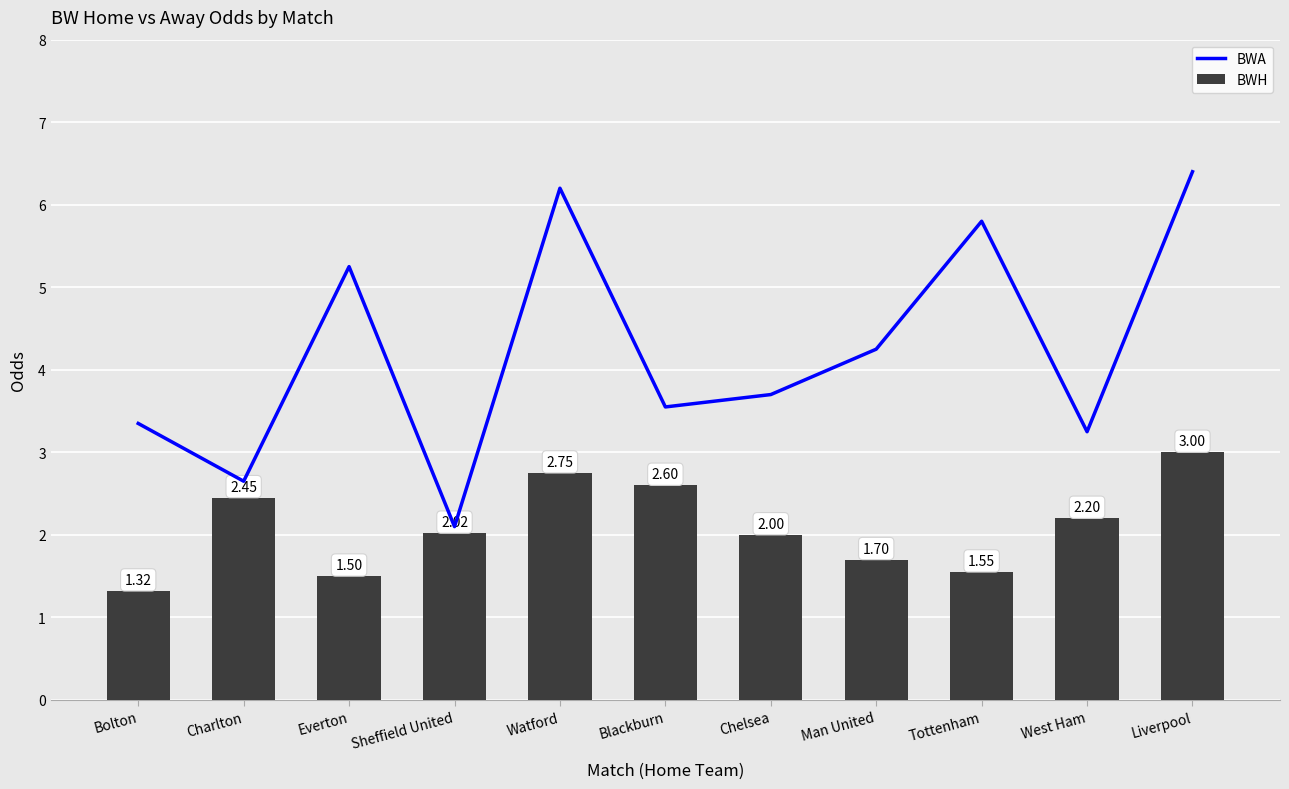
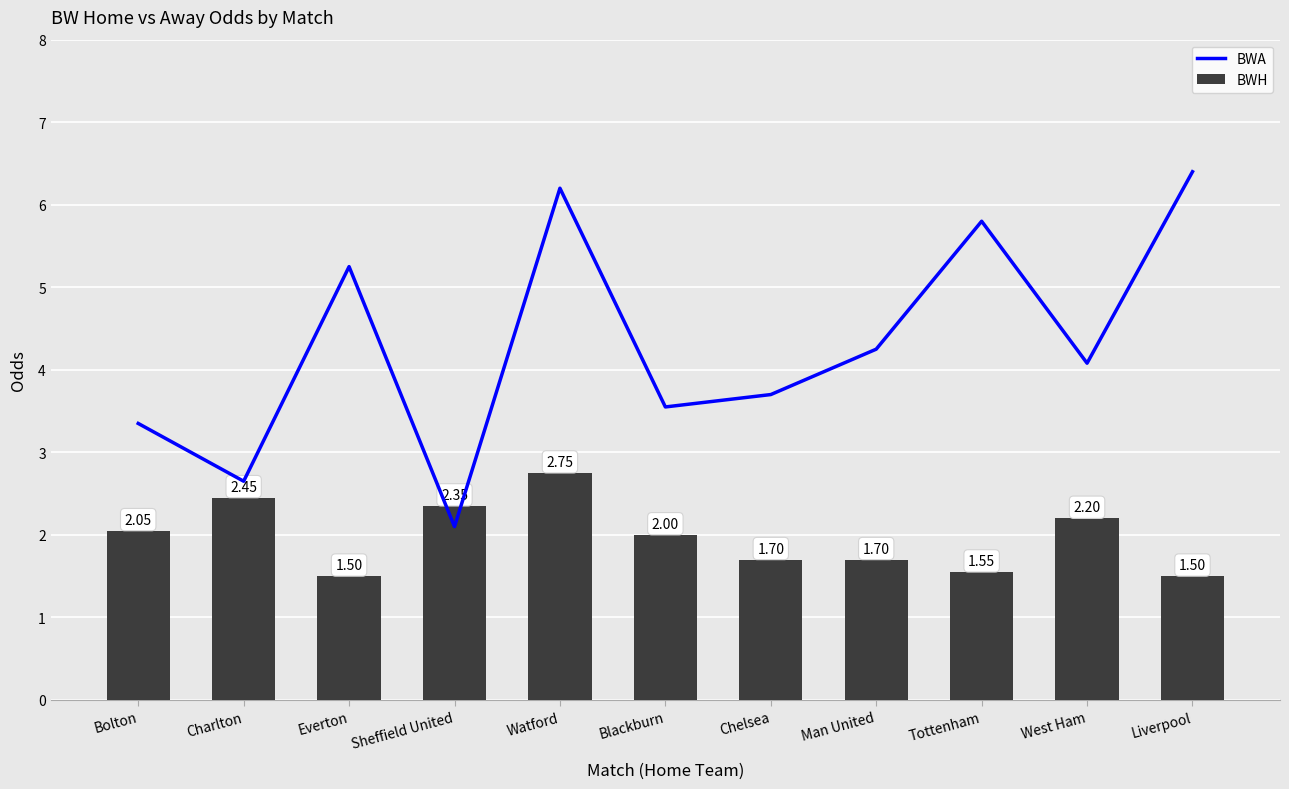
  {
    "BWH": {
-     "Bolton": 1.32,
-     "Sheffield United": 2.02,
-     "Blackburn": 2.60,
-     "Chelsea": 2.00,
-     "Liverpool": 3.00
+     "Bolton": 2.05,
+     "Sheffield United": 2.35,
+     "Blackburn": 2.00,
+     "Chelsea": 1.70,
+     "Liverpool": 1.50
    },
    "BWA": {
      "Bolton": 3.4,
      "Everton": 5.3,
      "Watford": 6.2,
      "Blackburn": 3.6,
      "Chelsea": 3.7,
      "Man United": 4.3,
      "Tottenham": 5.8,
-     "West Ham": 3.3,
+     "West Ham": 4.1,
      "Liverpool": 6.4
    }
  }
